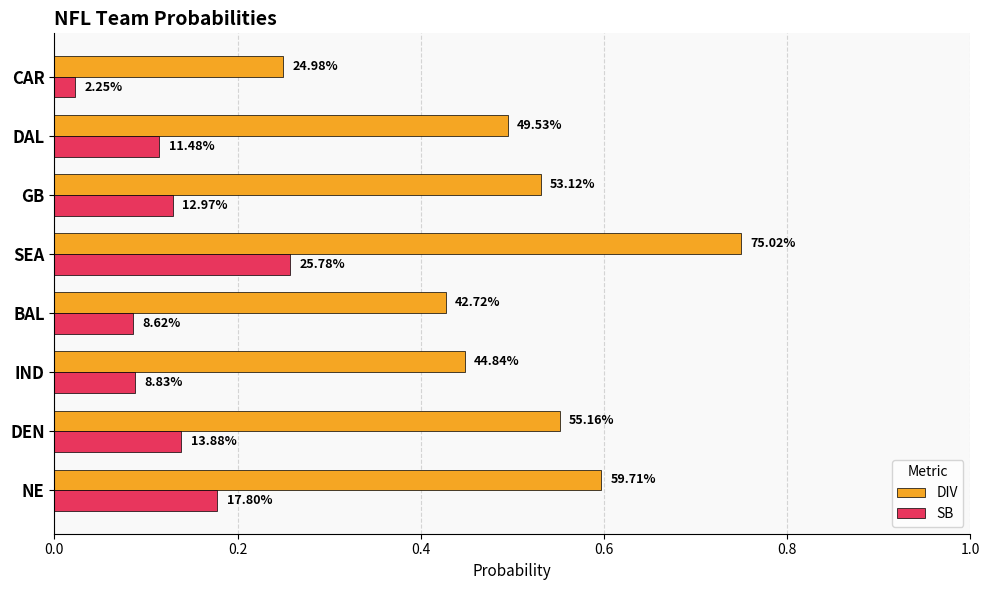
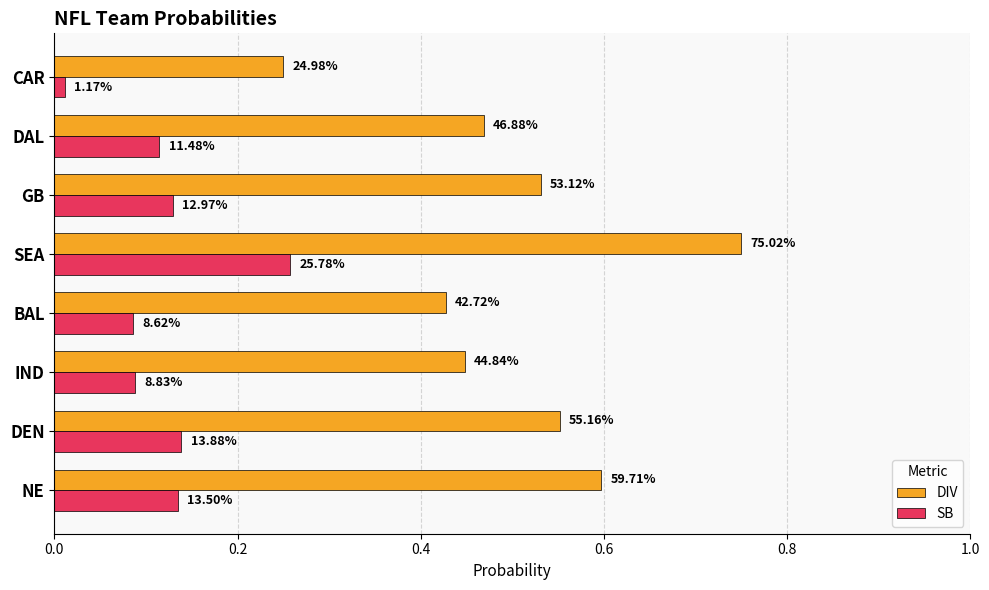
  {
    "DIV": {
      "CAR": "24.98%",
-     "DAL": "49.53%",
+     "DAL": "46.88%",
      "GB": "53.12%",
      "SEA": "75.02%",
      "BAL": "42.72%",
      "IND": "44.84%",
      "DEN": "55.16%",
      "NE": "59.71%"
    },
    "SB": {
-     "CAR": "2.25%",
+     "CAR": "1.17%",
      "DAL": "11.48%",
      "GB": "12.97%",
      "SEA": "25.78%",
      "BAL": "8.62%",
      "IND": "8.83%",
      "DEN": "13.88%",
-     "NE": "17.80%"
+     "NE": "13.50%"
    }
  }
